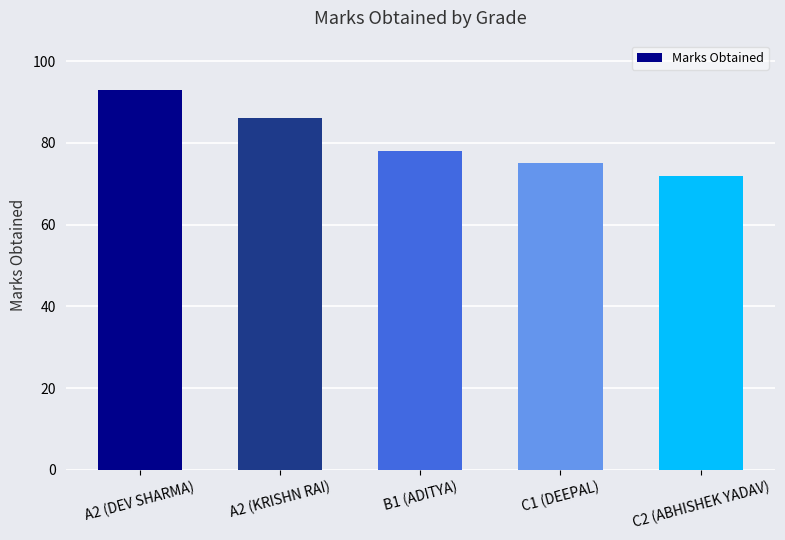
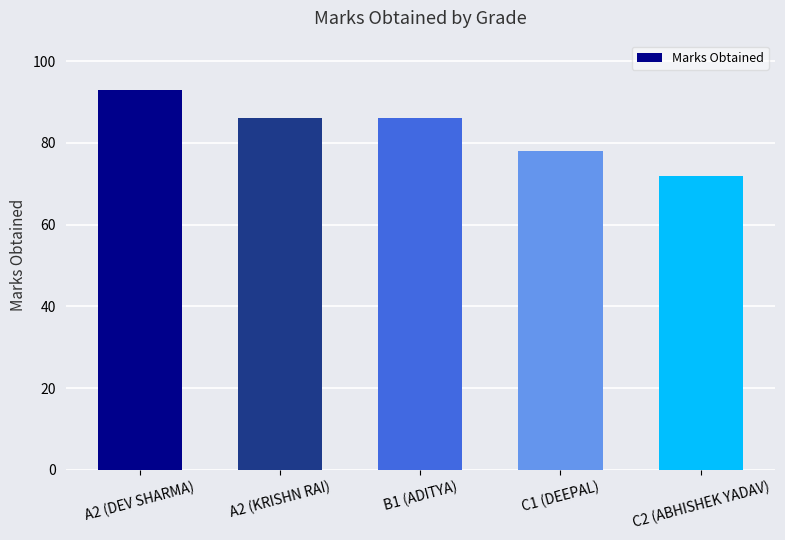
  {
    "A2 (DEV SHARMA)": 93,
    "A2 (KRISHN RAI)": 86,
-   "B1 (ADITYA)": 78,
-   "C1 (DEEPAL)": 75,
+   "B1 (ADITYA)": 86,
+   "C1 (DEEPAL)": 78,
    "C2 (ABHISHEK YADAV)": 72
  }
